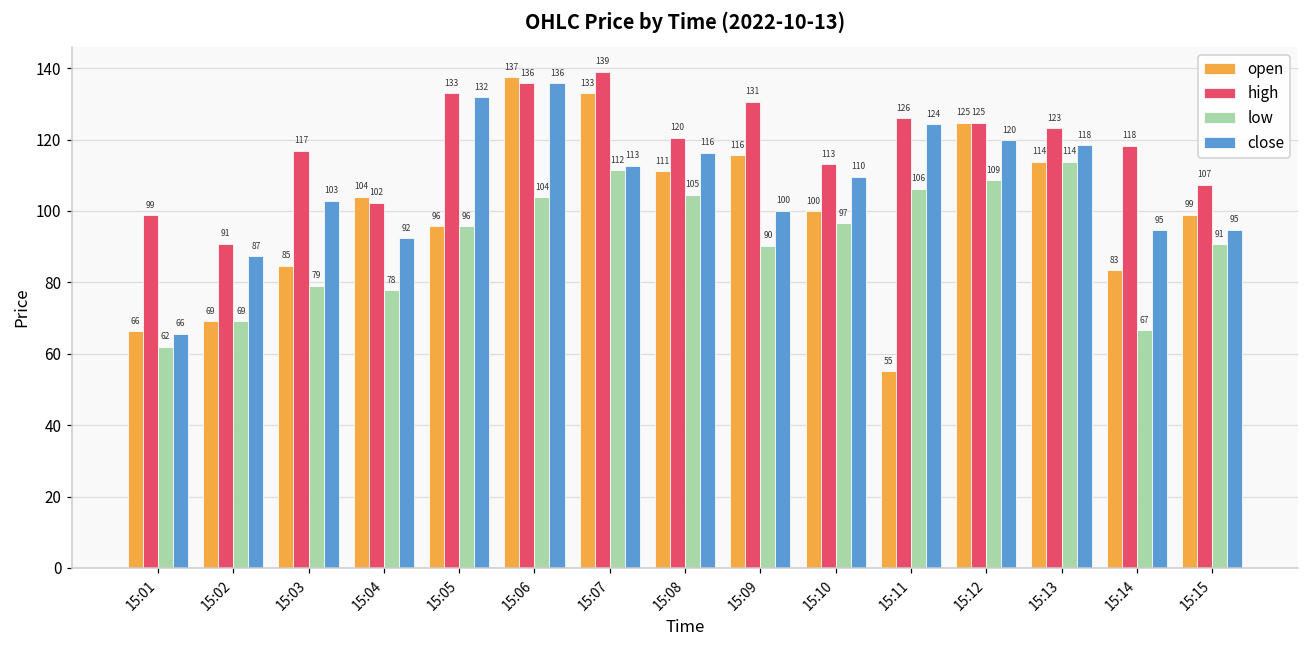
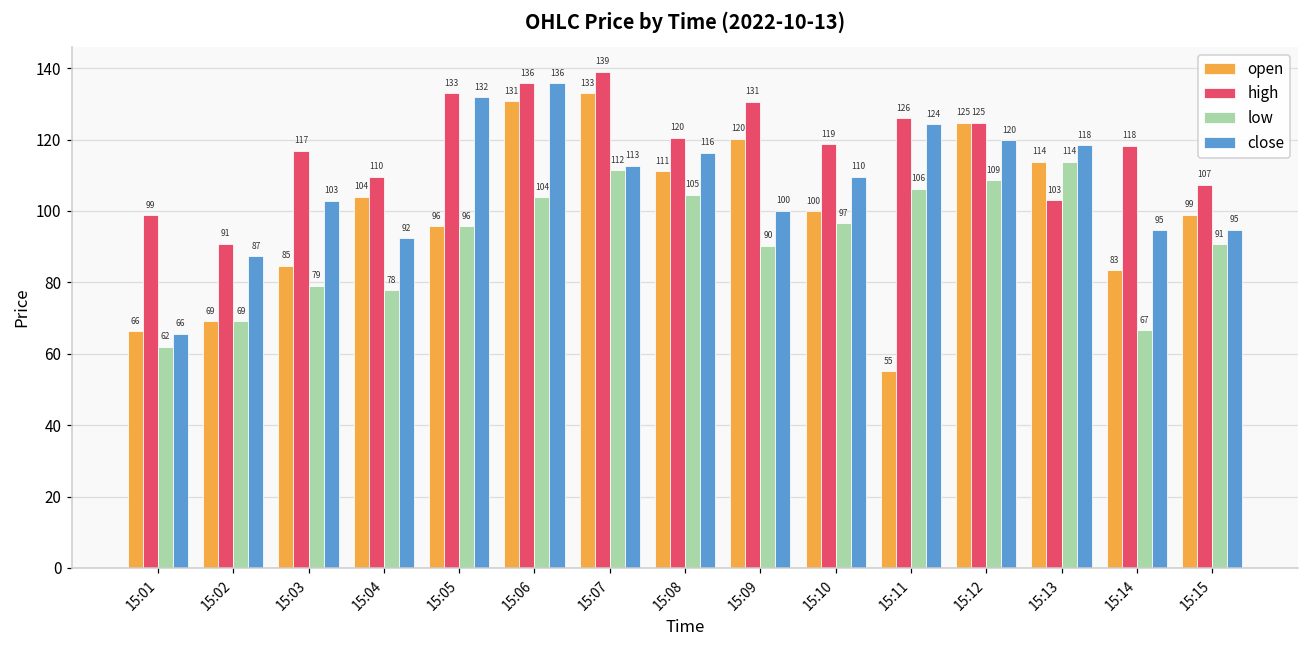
  {
    "open": {
      "15:01": 66,
      "15:02": 69,
      "15:03": 85,
      "15:04": 104,
      "15:05": 96,
-     "15:06": 137,
+     "15:06": 131,
      "15:07": 133,
      "15:08": 111,
-     "15:09": 116,
+     "15:09": 120,
      "15:10": 100,
      "15:11": 55,
      "15:12": 125,
      "15:13": 114,
      "15:14": 83,
      "15:15": 99
    },
    "high": {
      "15:01": 99,
      "15:02": 91,
      "15:03": 117,
-     "15:04": 102,
+     "15:04": 110,
      "15:05": 133,
      "15:06": 136,
      "15:07": 139,
      "15:08": 120,
      "15:09": 131,
-     "15:10": 113,
+     "15:10": 119,
      "15:11": 126,
      "15:12": 125,
-     "15:13": 123,
+     "15:13": 103,
      "15:14": 118,
      "15:15": 107
    },
    "low": {
      "15:01": 62,
      "15:02": 69,
      "15:03": 79,
      "15:04": 78,
      "15:05": 96,
      "15:06": 104,
      "15:07": 112,
      "15:08": 105,
      "15:09": 90,
      "15:10": 97,
      "15:11": 106,
      "15:12": 109,
      "15:13": 114,
      "15:14": 67,
      "15:15": 91
    },
    "close": {
      "15:01": 66,
      "15:02": 87,
      "15:03": 103,
      "15:04": 92,
      "15:05": 132,
      "15:06": 136,
      "15:07": 113,
      "15:08": 116,
      "15:09": 100,
      "15:10": 110,
      "15:11": 124,
      "15:12": 120,
      "15:13": 118,
      "15:14": 95,
      "15:15": 95
    }
  }
